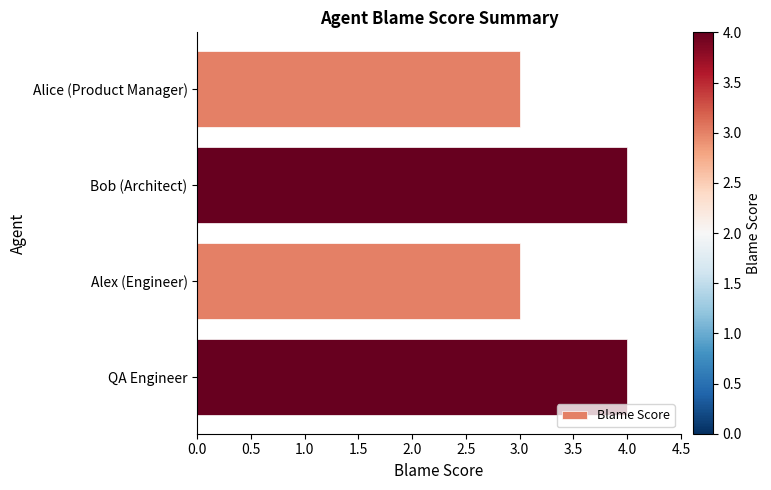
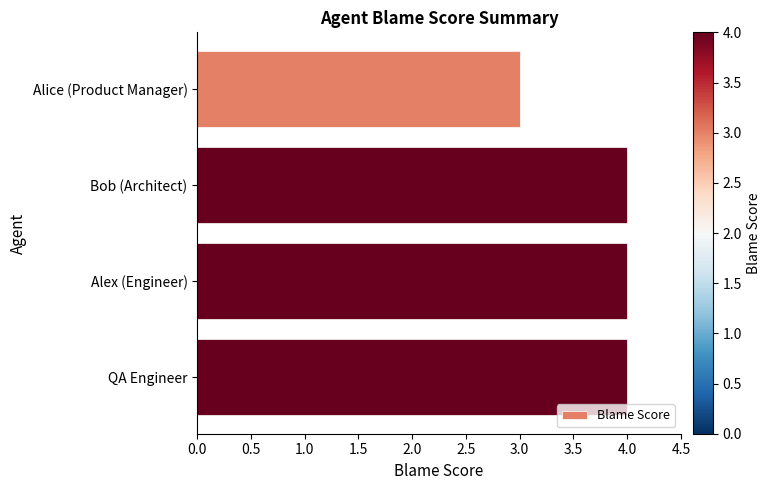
  {
    "Alice (Product Manager)": 3,
    "Bob (Architect)": 4,
-   "Alex (Engineer)": 3,
+   "Alex (Engineer)": 4,
    "QA Engineer": 4
  }
